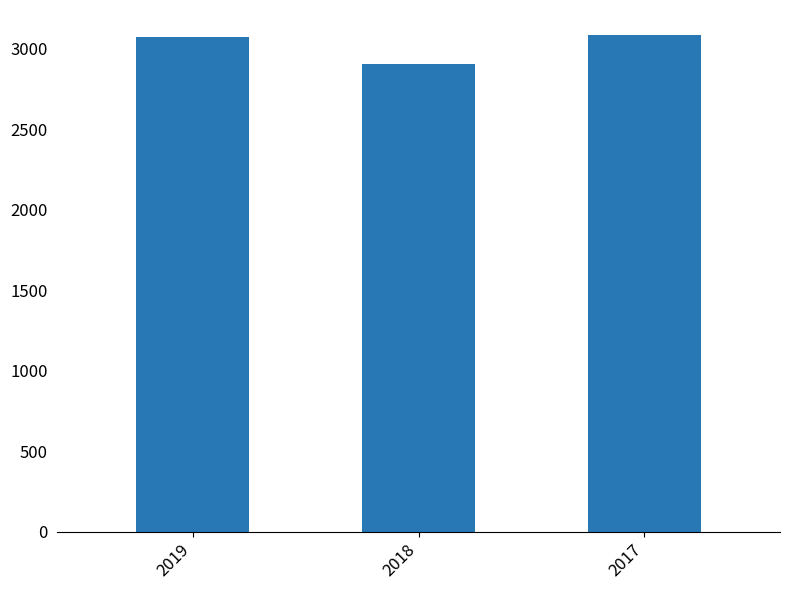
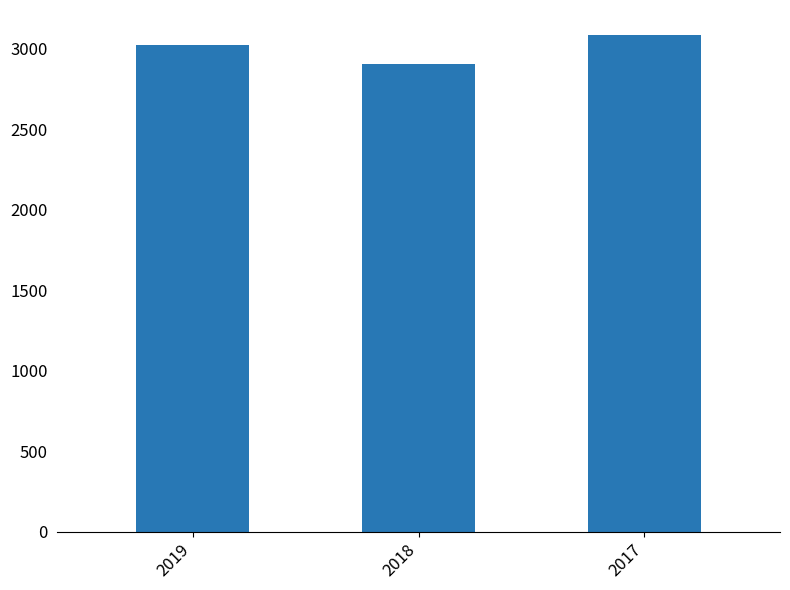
  {
-   "2019": 3070,
+   "2019": 3020,
    "2018": 2900,
    "2017": 3090
  }
